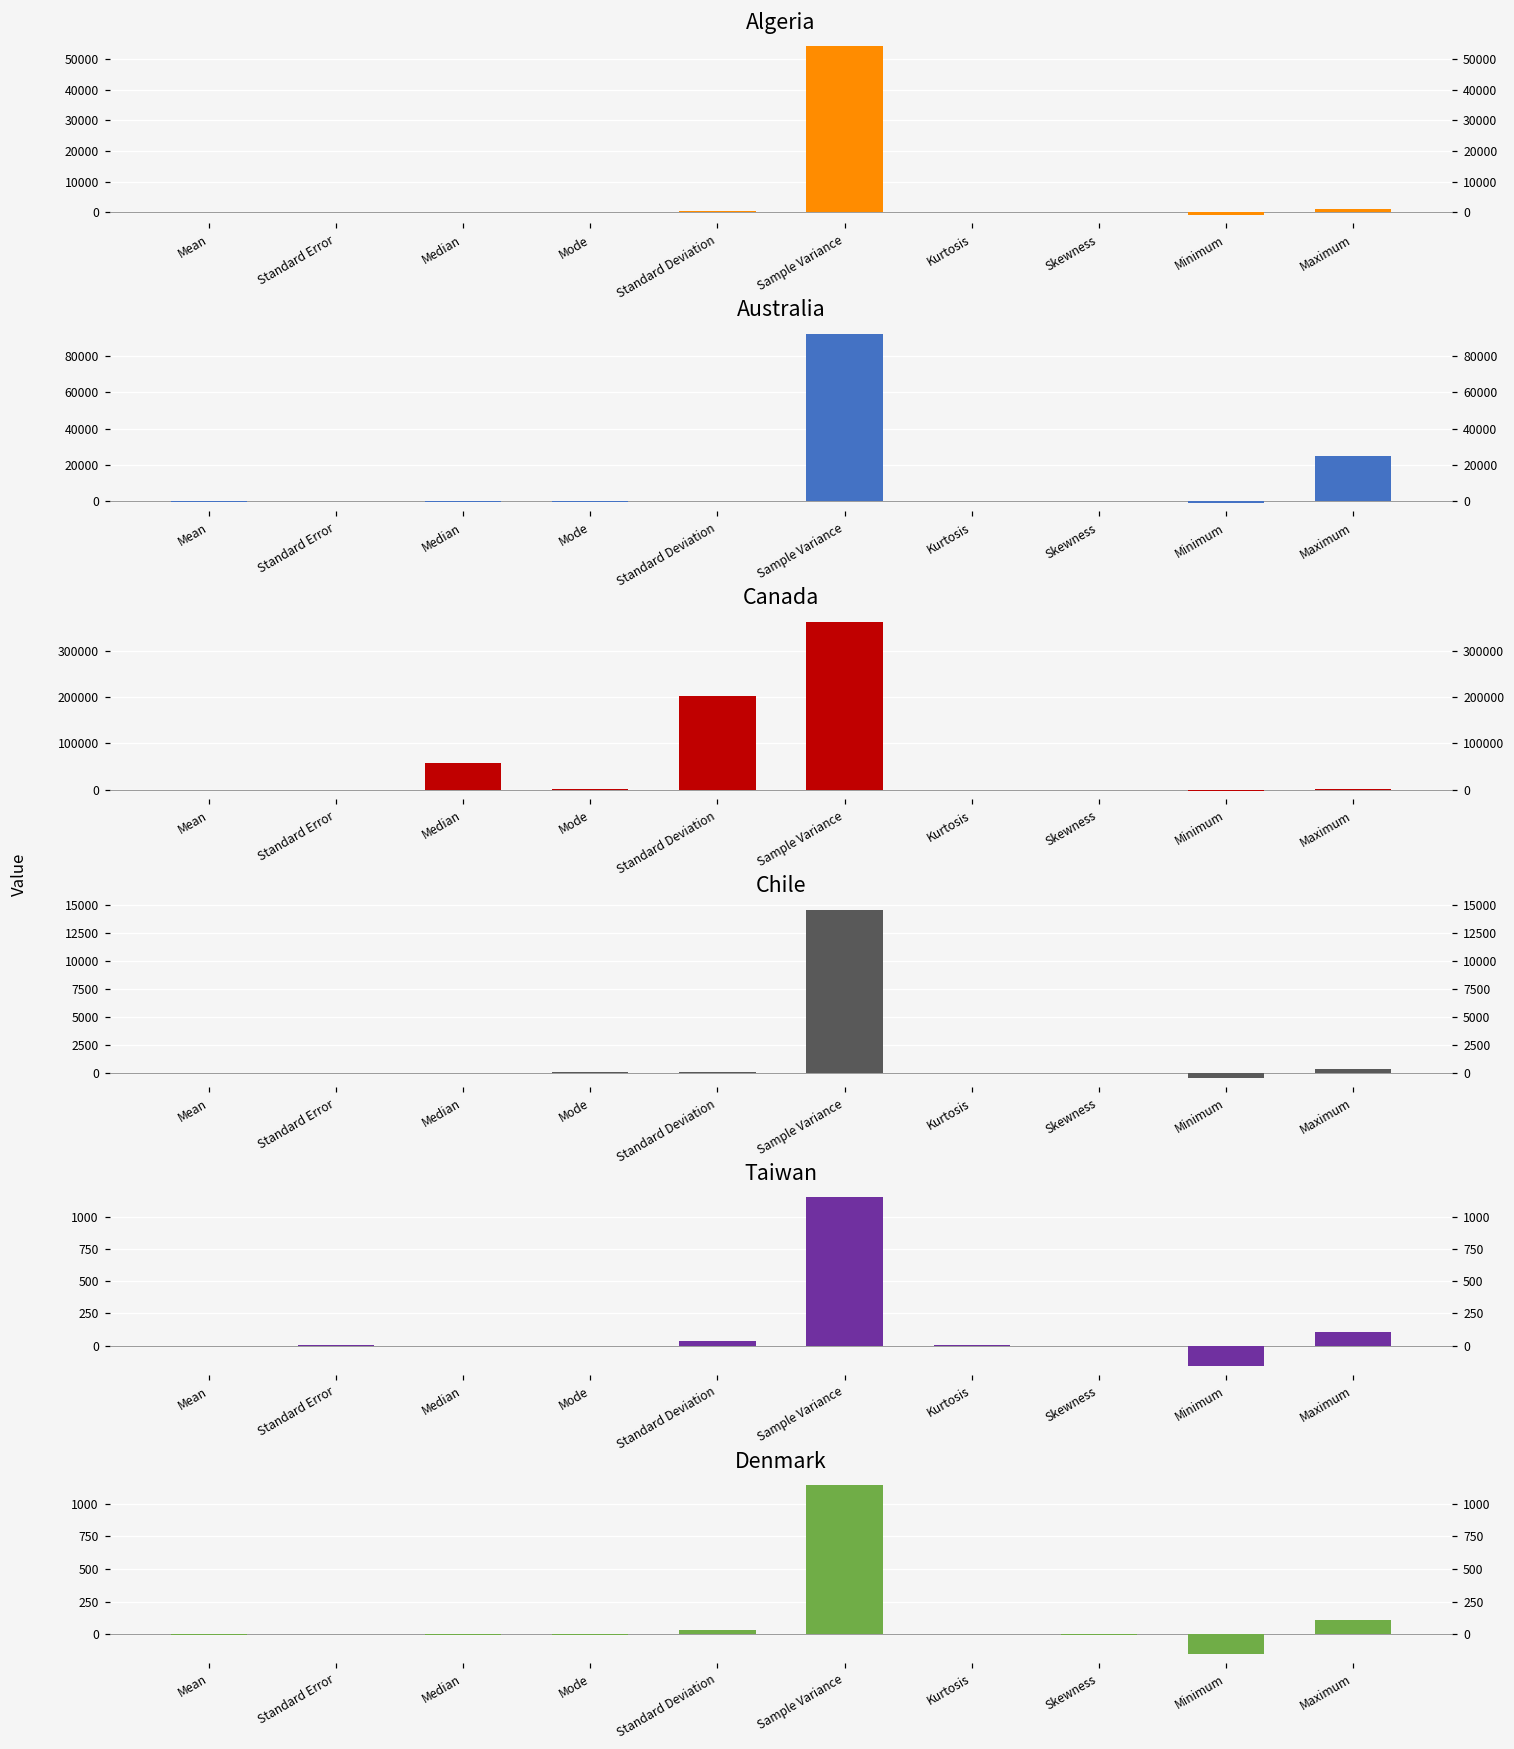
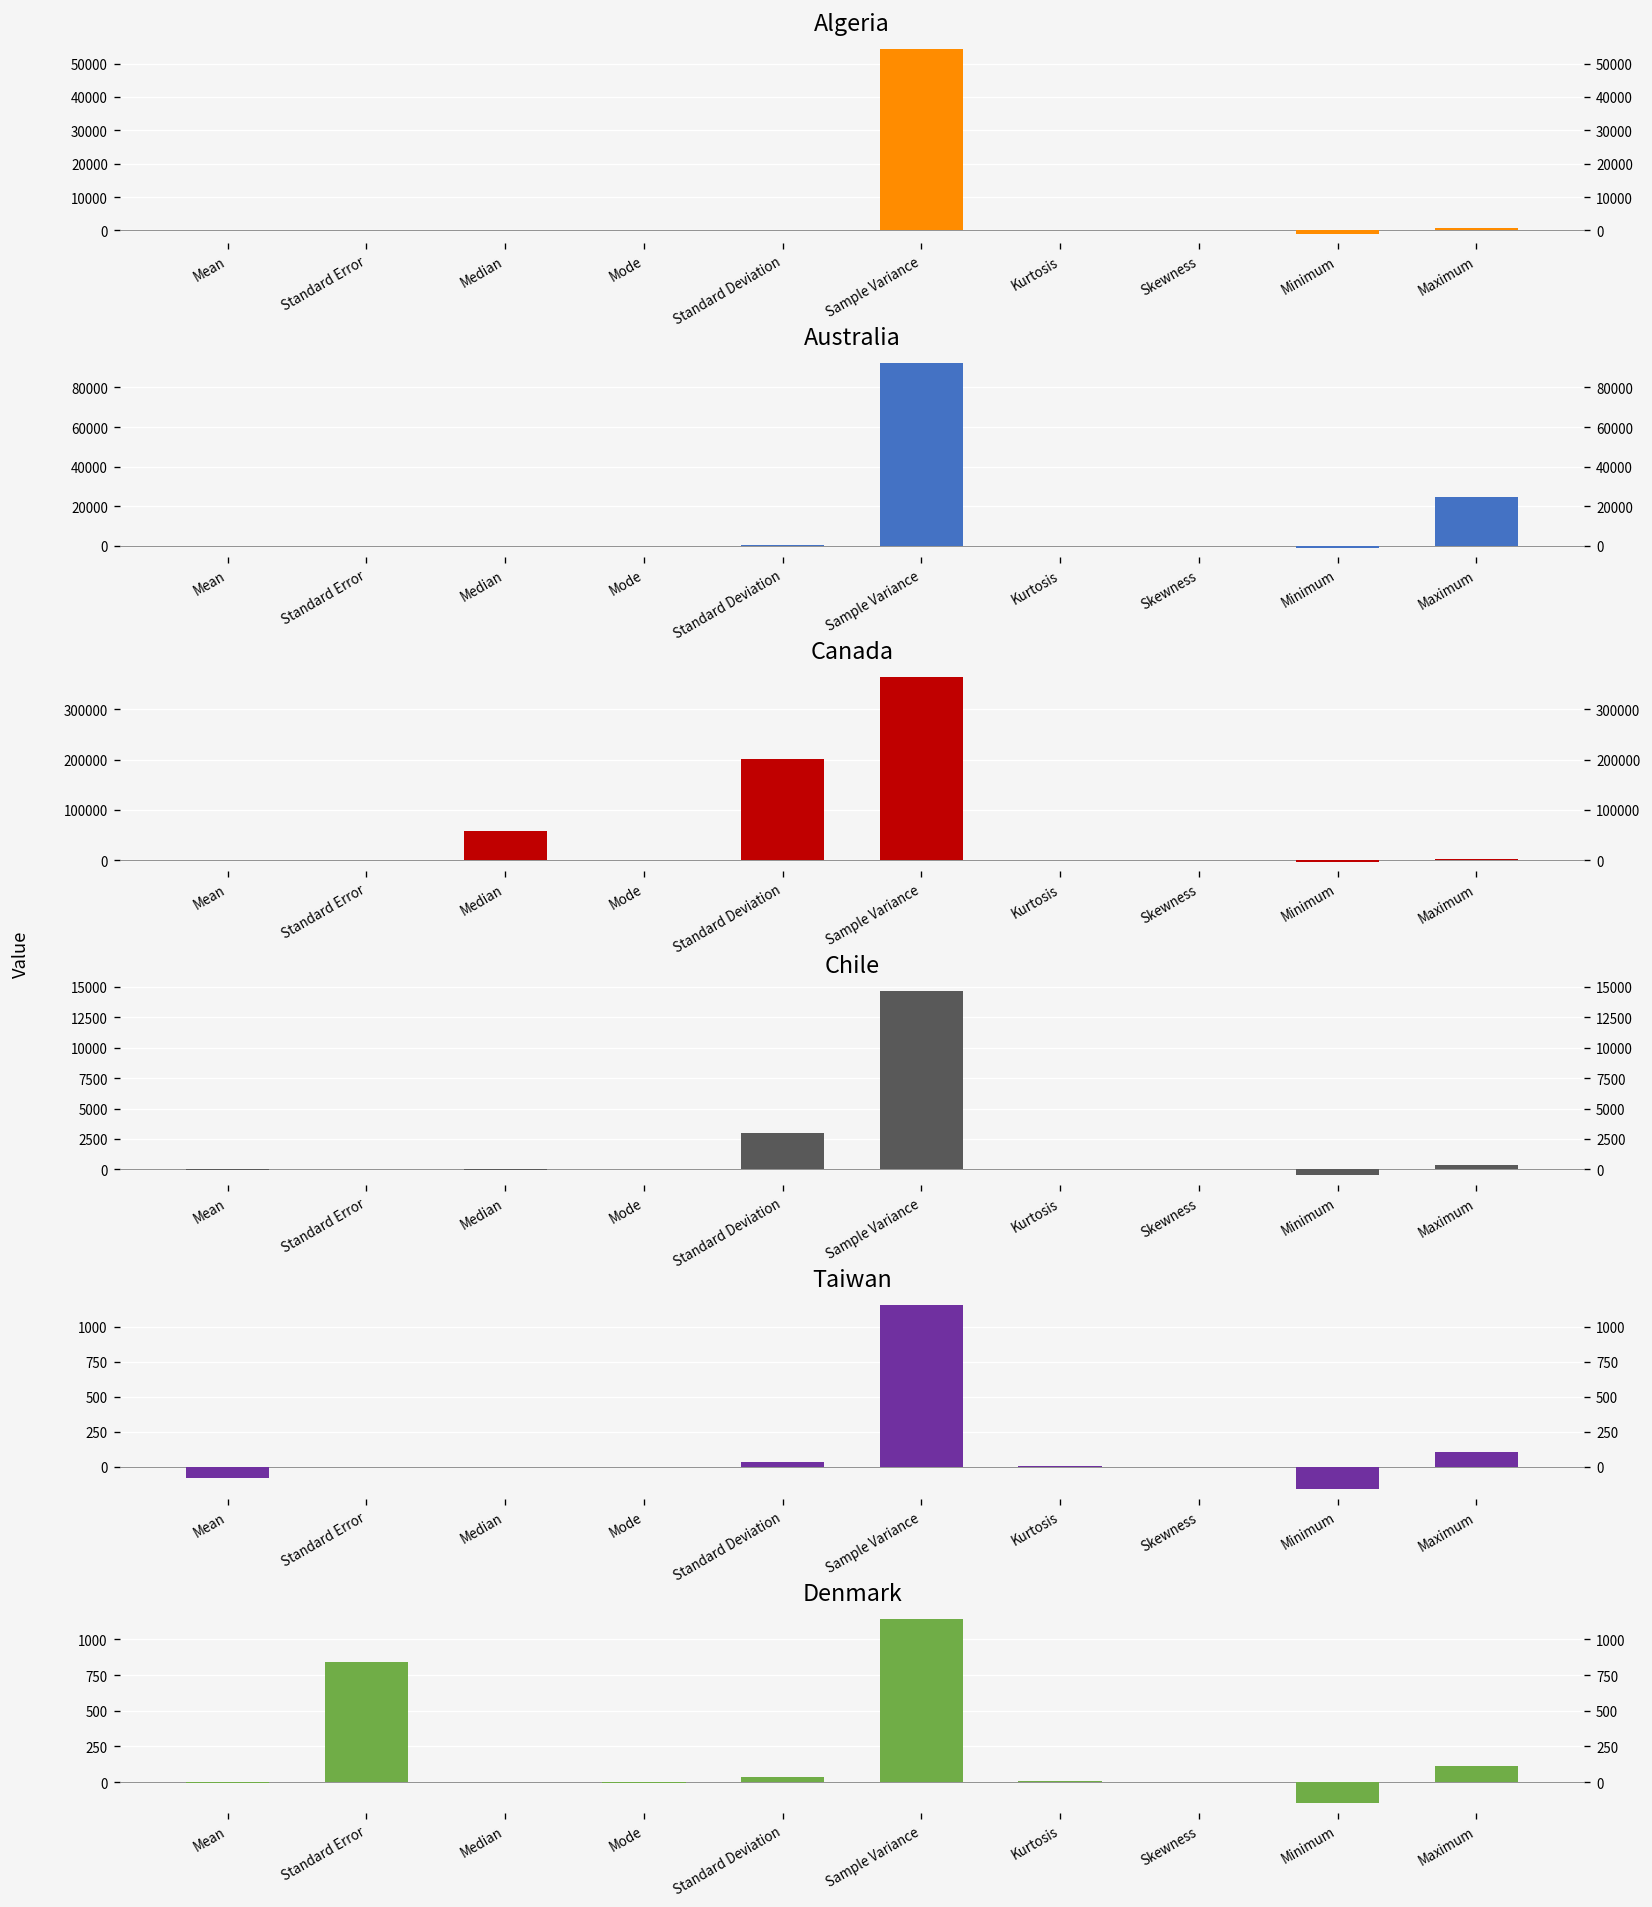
  {
    "Algeria": {
      "Mode": 0,
      "Sample Variance": 54000,
      "Minimum": -1000
    },
    "Australia": {
      "Sample Variance": 92000,
      "Maximum": 25000
    },
    "Canada": {
      "Median": 60000,
      "Standard Deviation": 200000,
      "Sample Variance": 360000
    },
    "Chile": {
-     "Standard Deviation": 100,
+     "Standard Deviation": 3000,
      "Sample Variance": 14600,
      "Minimum": -500,
      "Maximum": 300
    },
    "Taiwan": {
-     "Mean": -10,
+     "Mean": -80,
      "Mode": 0,
      "Standard Deviation": 30,
      "Sample Variance": 1150,
      "Minimum": -160,
      "Maximum": 110
    },
    "Denmark": {
-     "Standard Error": 0,
+     "Standard Error": 840,
      "Standard Deviation": 30,
      "Sample Variance": 1140,
      "Minimum": -150,
      "Maximum": 110
    }
  }
